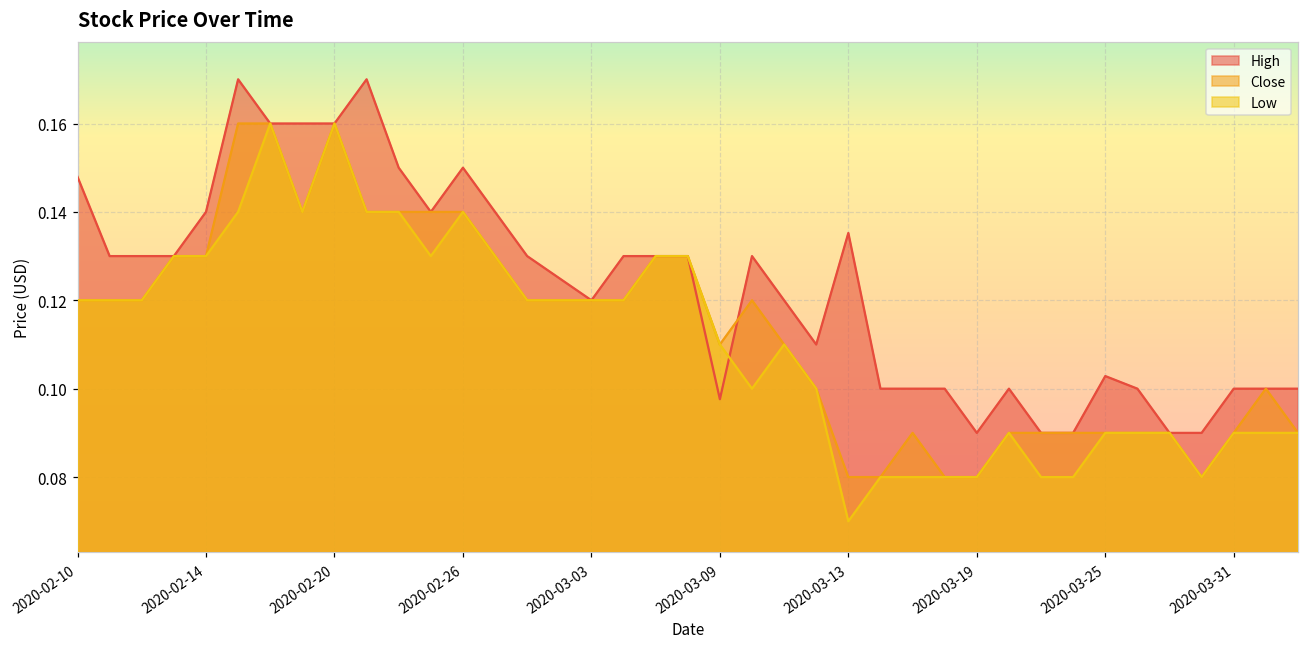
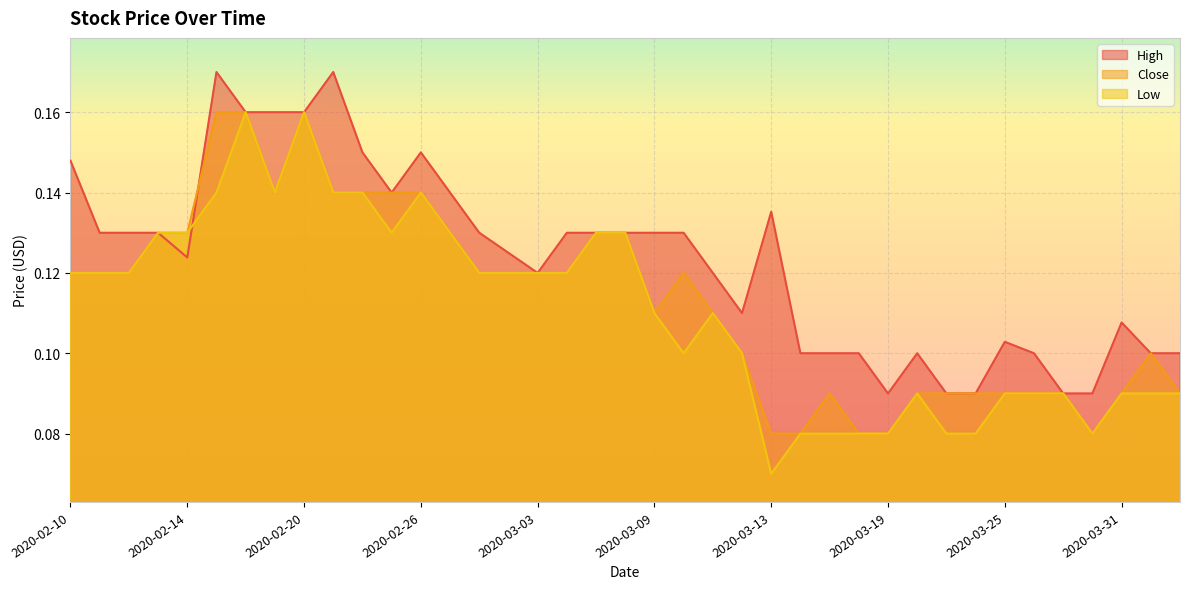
  {
    "High": {
      "2020-02-10": 0.148,
-     "2020-02-14": 0.140,
+     "2020-02-14": 0.124,
      "2020-02-26": 0.150,
-     "2020-03-09": 0.098,
+     "2020-03-09": 0.130,
      "2020-03-13": 0.135,
      "2020-03-19": 0.090,
      "2020-03-25": 0.103,
-     "2020-03-31": 0.100
+     "2020-03-31": 0.108
    }
  }
